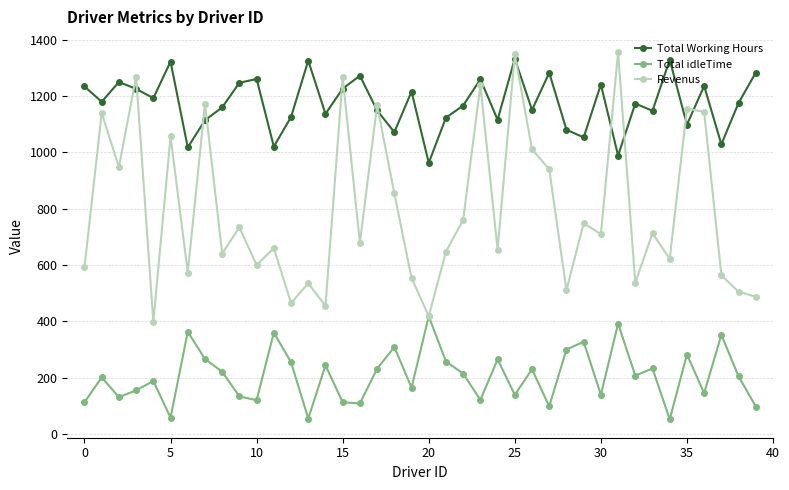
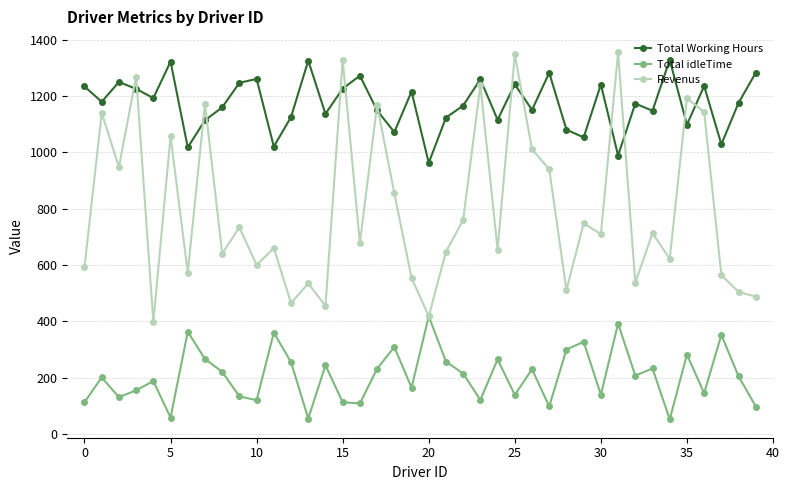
  {
    "Total Working Hours": {
      "0": 1230,
      "5": 1320,
      "10": 1260,
      "15": 1230,
      "20": 960,
-     "25": 1330,
+     "25": 1240,
      "30": 1240,
      "35": 1100
    },
    "Total idleTime": {
      "0": 110,
      "5": 60,
      "10": 120,
      "15": 110,
      "25": 140,
      "30": 140,
      "35": 280
    },
    "Revenus": {
      "0": 590,
      "5": 1060,
      "10": 600,
-     "15": 1270,
+     "15": 1330,
      "25": 1350,
      "30": 710,
-     "35": 1150
+     "35": 1190
    }
  }
